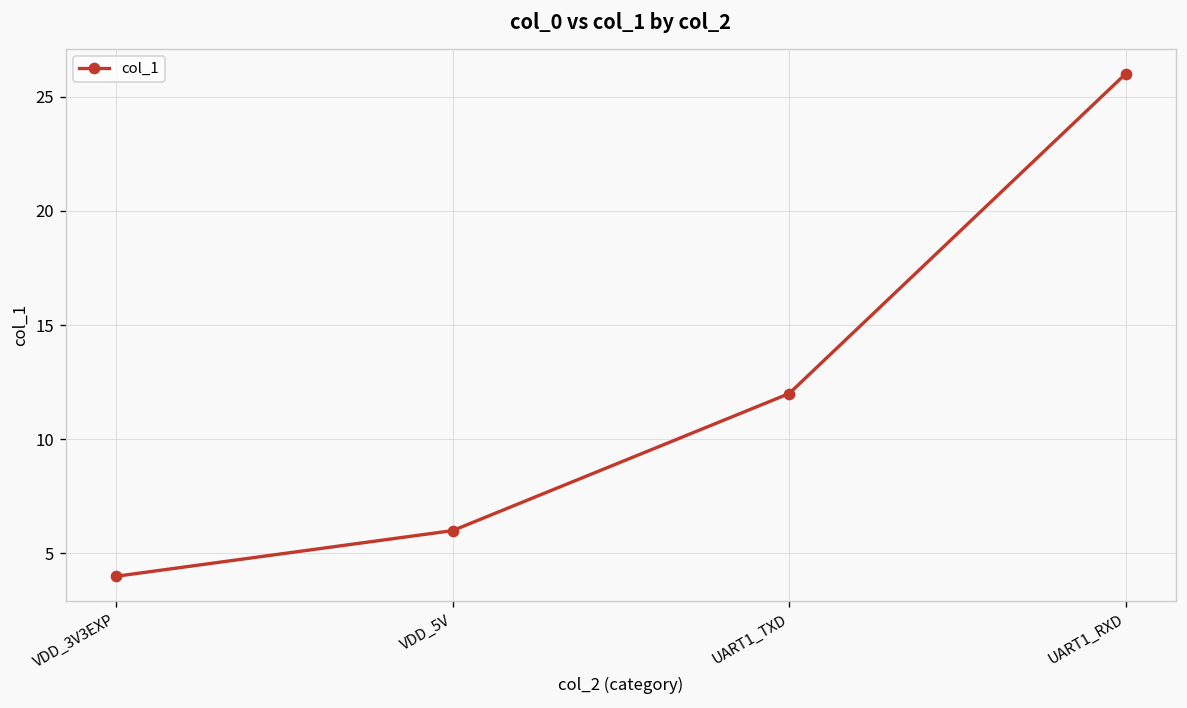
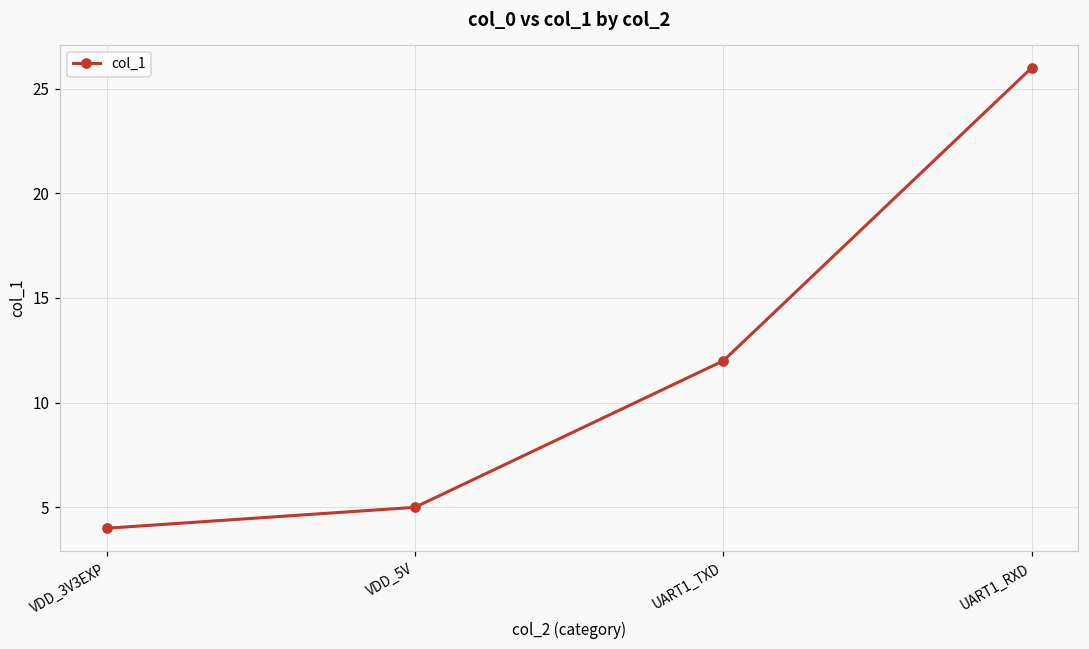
  {
    "VDD_3V3EXP": 4,
-   "VDD_5V": 6,
+   "VDD_5V": 5,
    "UART1_TXD": 12,
    "UART1_RXD": 26
  }
